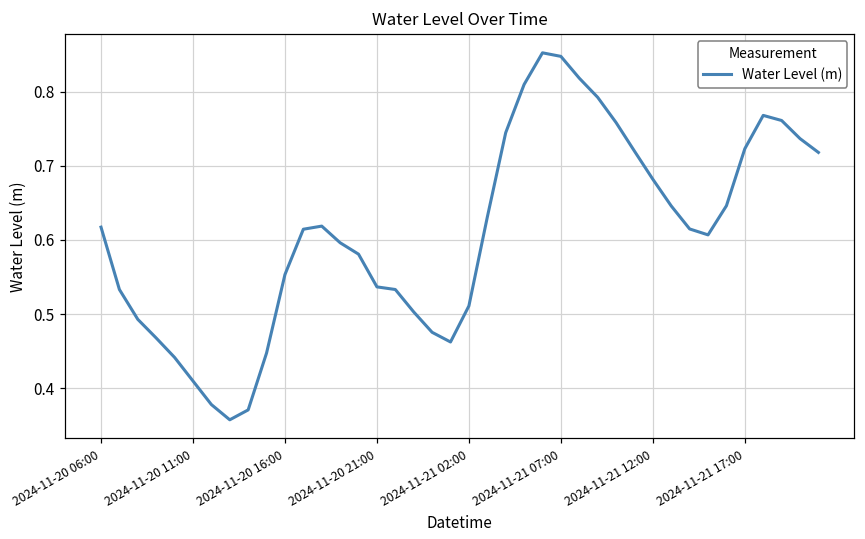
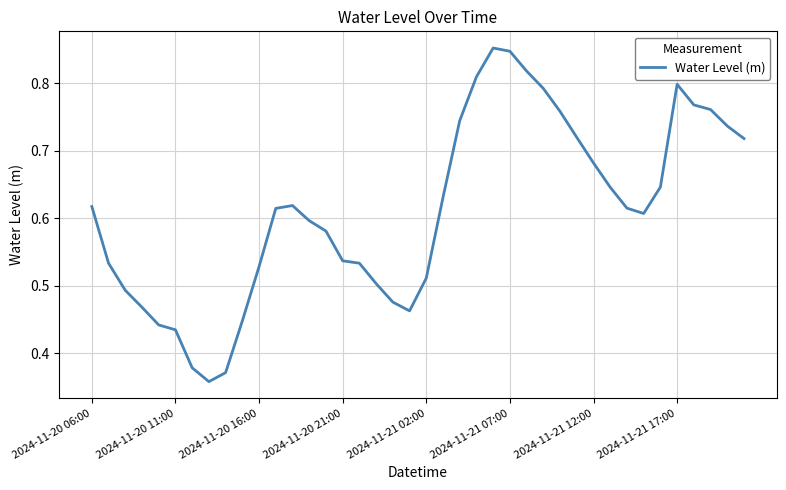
  {
    "2024-11-20 06:00": 0.62,
-   "2024-11-20 11:00": 0.41,
-   "2024-11-20 16:00": 0.55,
+   "2024-11-20 11:00": 0.43,
+   "2024-11-20 16:00": 0.53,
    "2024-11-20 21:00": 0.54,
    "2024-11-21 02:00": 0.51,
    "2024-11-21 07:00": 0.85,
    "2024-11-21 12:00": 0.68,
-   "2024-11-21 17:00": 0.72
+   "2024-11-21 17:00": 0.80
  }
